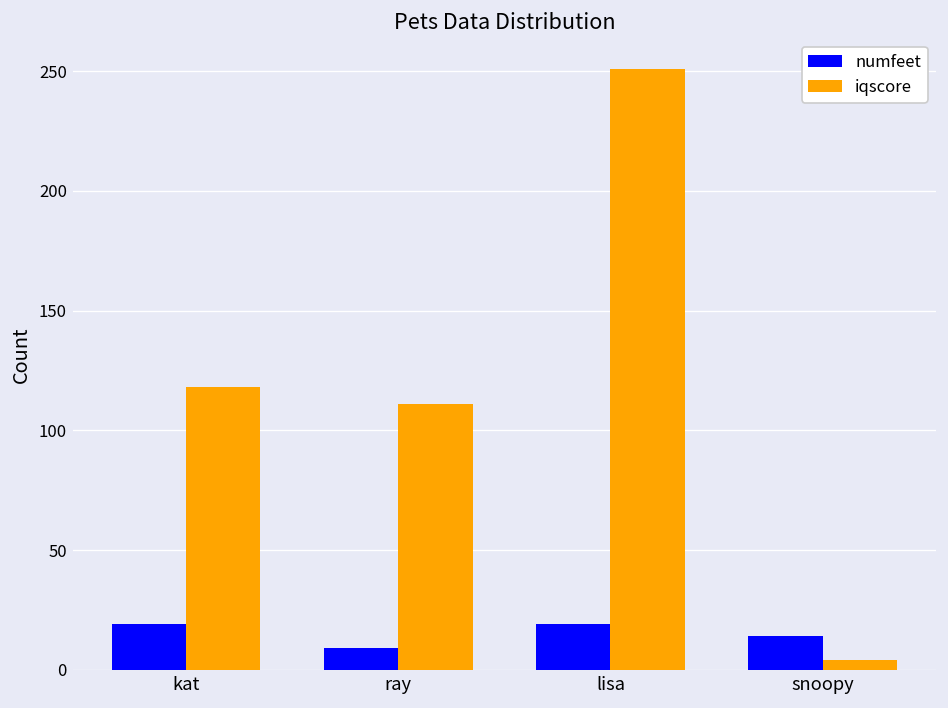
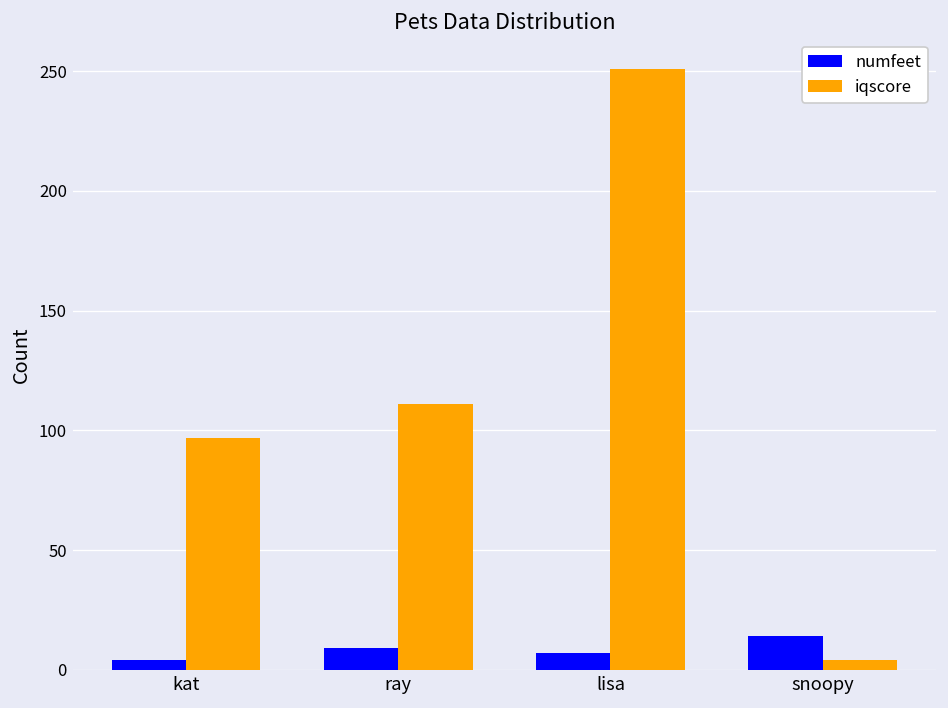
  {
    "numfeet": {
-     "kat": 19,
+     "kat": 4,
      "ray": 9,
-     "lisa": 19,
+     "lisa": 7,
      "snoopy": 14
    },
    "iqscore": {
-     "kat": 118,
+     "kat": 97,
      "ray": 111,
      "lisa": 251,
      "snoopy": 4
    }
  }
